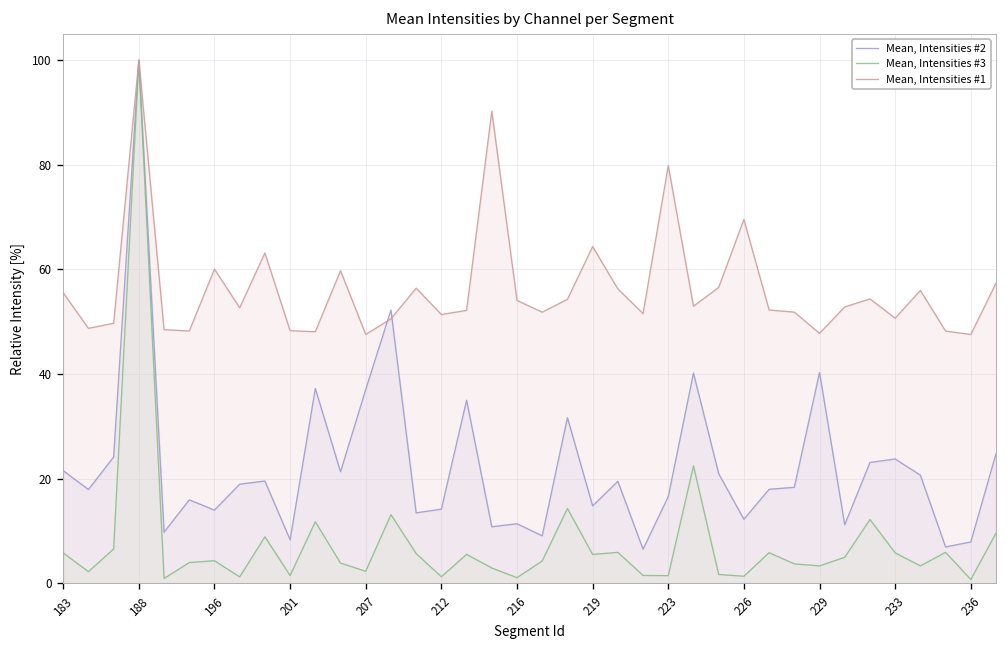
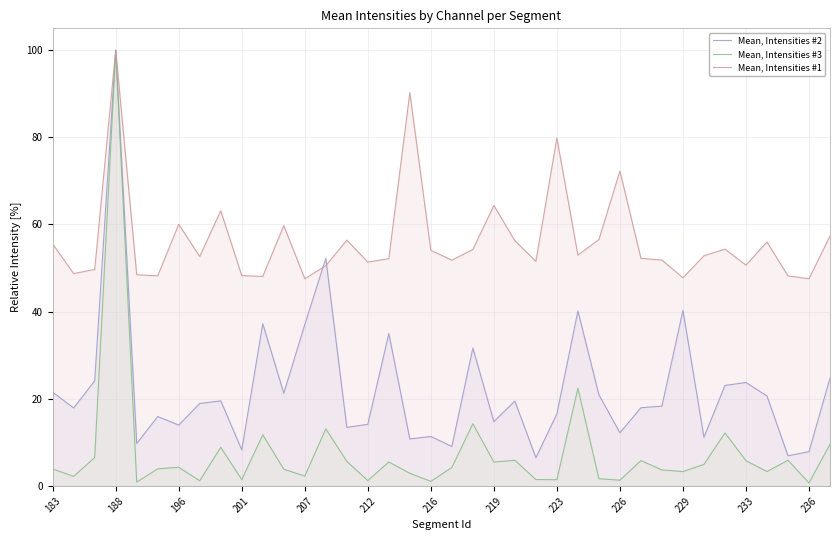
  {
    "Mean, Intensities #2": {
      "183": 22,
      "196": 14,
      "201": 8,
      "207": 37,
      "212": 14,
      "216": 11,
      "219": 15,
      "223": 17,
      "226": 12,
      "229": 40,
      "233": 24,
      "236": 8
    },
    "Mean, Intensities #3": {
-     "183": 6,
+     "183": 4,
      "196": 4,
      "201": 1,
      "207": 2,
      "212": 1,
      "216": 1,
      "219": 5,
      "223": 1,
      "226": 1,
      "229": 3,
      "233": 6,
      "236": 1
    },
    "Mean, Intensities #1": {
      "183": 56,
      "196": 60,
      "201": 48,
      "207": 48,
      "212": 51,
      "216": 54,
      "219": 64,
      "223": 80,
-     "226": 70,
+     "226": 72,
      "229": 48,
      "233": 51,
      "236": 48
    }
  }
